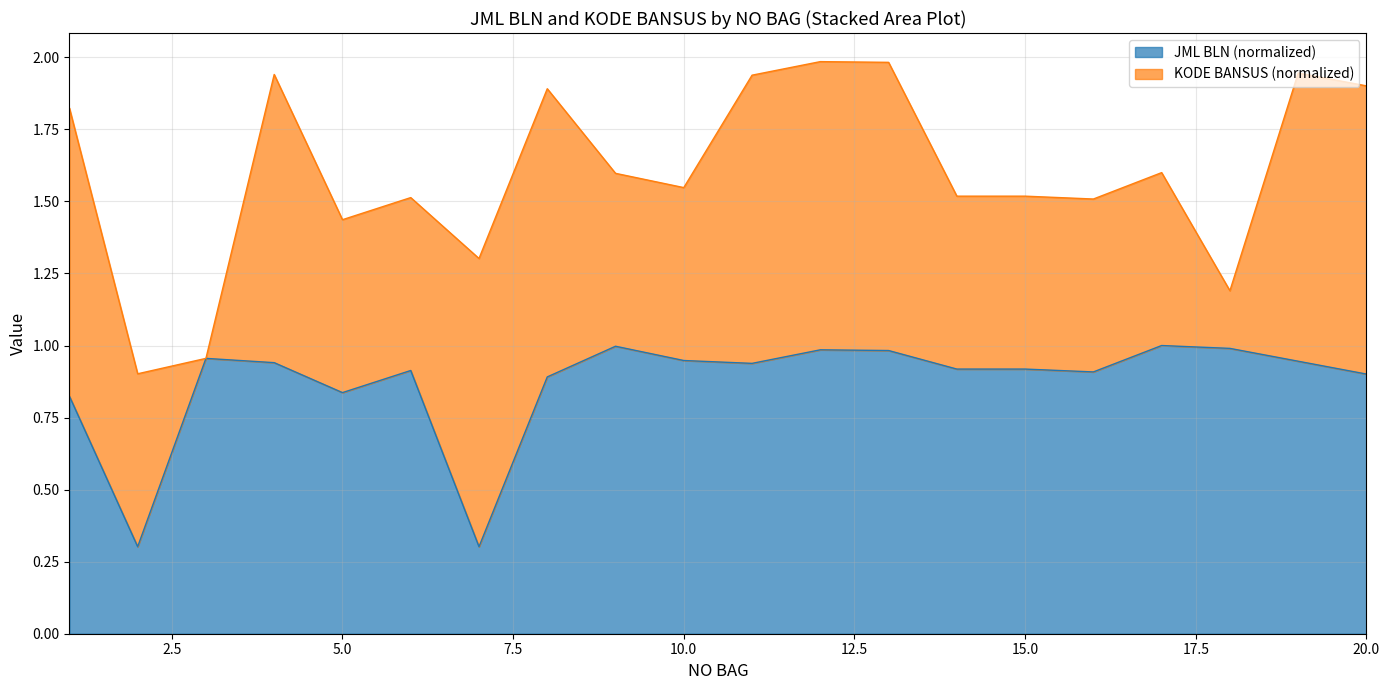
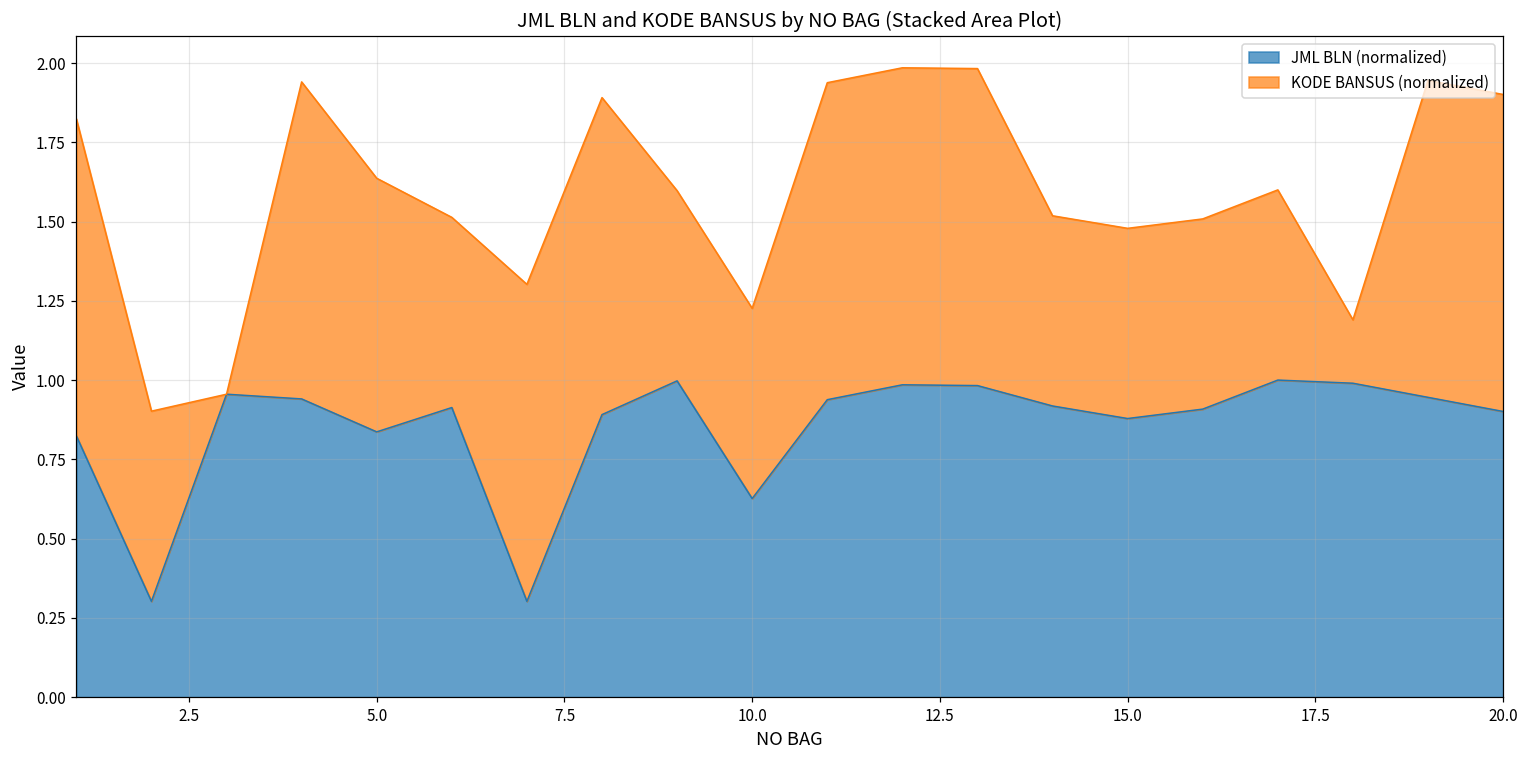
  {
    "JML BLN (normalized)": {
      "5.0": 0.84,
-     "10.0": 0.95,
-     "15.0": 0.92,
+     "10.0": 0.63,
+     "15.0": 0.88,
      "20.0": 0.90
    },
    "KODE BANSUS (normalized)": {
-     "5.0": 0.60,
+     "5.0": 0.80,
      "10.0": 0.60,
      "15.0": 0.60,
      "20.0": 1.00
    }
  }
